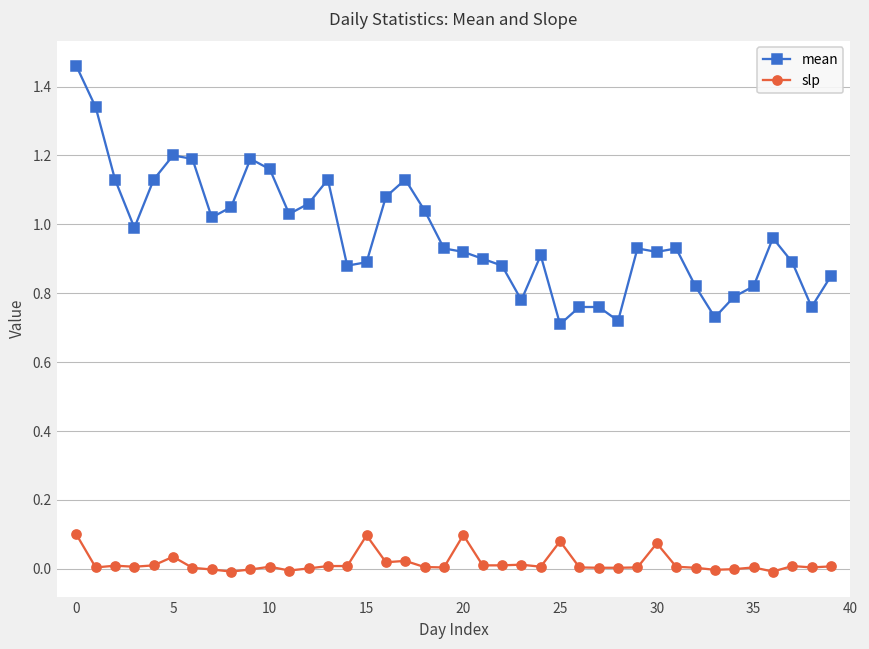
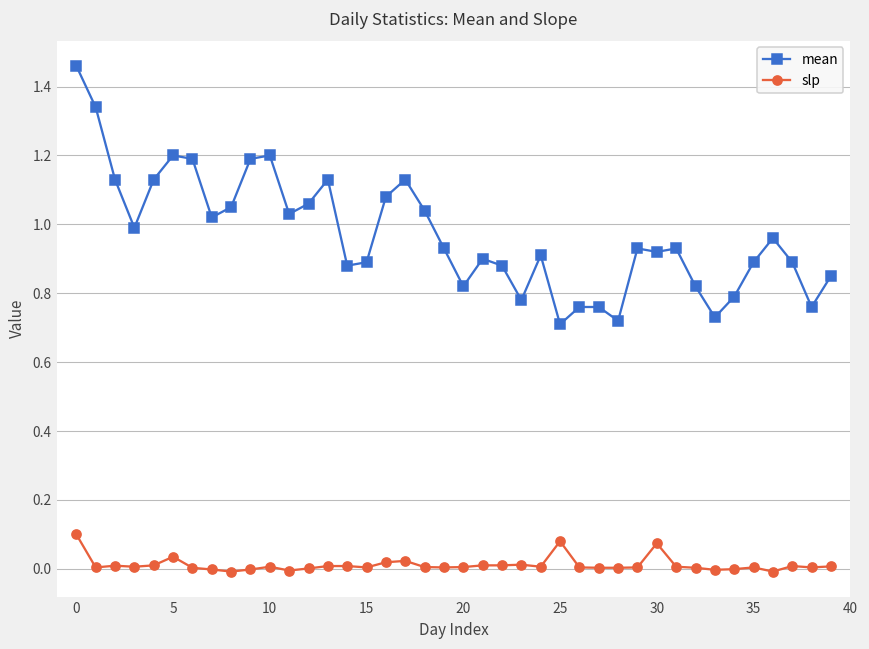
  {
    "mean": {
      "0": 1.46,
      "5": 1.20,
-     "10": 1.16,
+     "10": 1.20,
      "15": 0.89,
-     "20": 0.92,
+     "20": 0.82,
      "25": 0.71,
      "30": 0.92,
-     "35": 0.82
+     "35": 0.89
    },
    "slp": {
      "0": 0.10,
      "5": 0.04,
      "10": 0.01,
-     "15": 0.10,
-     "20": 0.10,
+     "15": 0.00,
+     "20": 0.01,
      "25": 0.08,
      "30": 0.07,
      "35": 0.00
    }
  }
